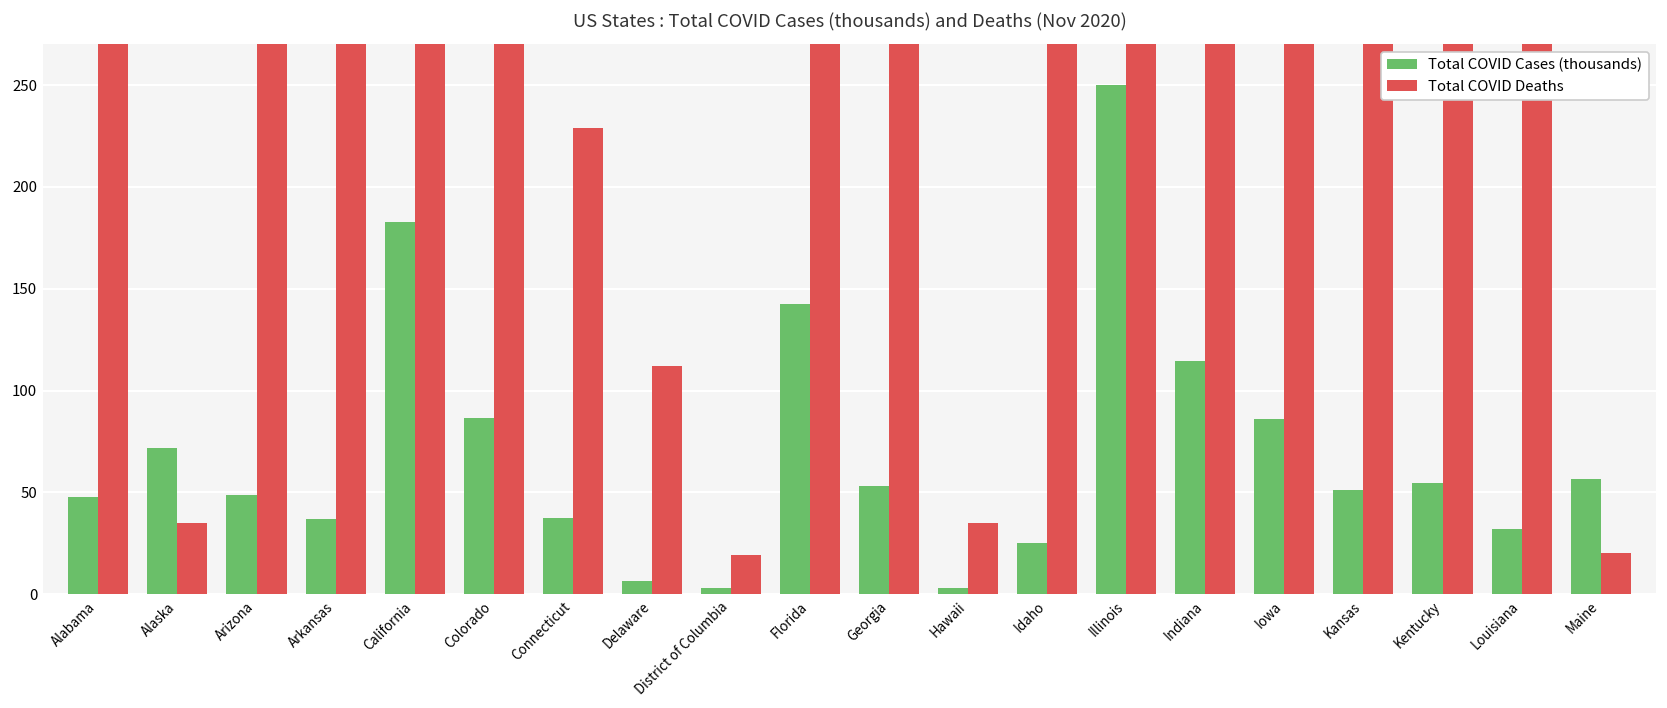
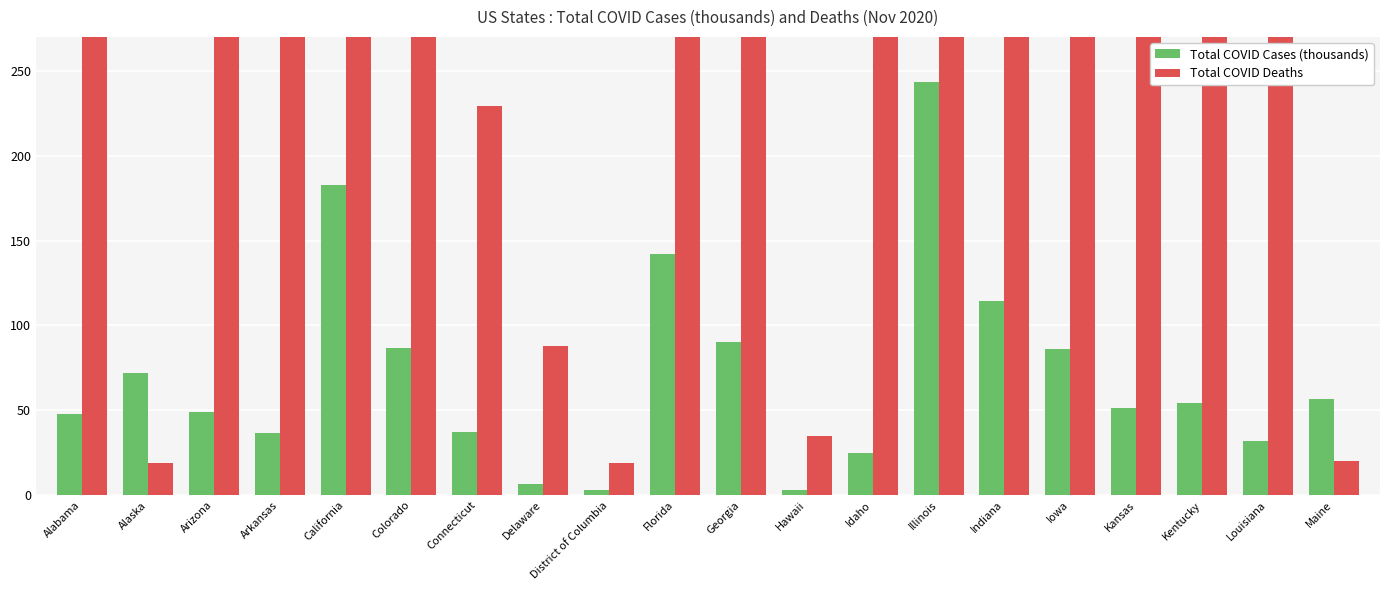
  {
    "Total COVID Cases (thousands)": {
      "Alabama": 48,
      "Alaska": 72,
      "Arizona": 49,
      "Arkansas": 37,
      "California": 183,
      "Colorado": 87,
      "Connecticut": 37,
      "Delaware": 6,
      "District of Columbia": 3,
      "Florida": 142,
-     "Georgia": 53,
+     "Georgia": 90,
      "Hawaii": 3,
      "Idaho": 25,
-     "Illinois": 250,
+     "Illinois": 243,
      "Indiana": 115,
      "Iowa": 86,
      "Kansas": 51,
      "Kentucky": 54,
      "Louisiana": 32,
      "Maine": 57
    },
    "Total COVID Deaths": {
-     "Alaska": 35,
+     "Alaska": 19,
      "Connecticut": 229,
-     "Delaware": 112,
+     "Delaware": 88,
      "District of Columbia": 19,
      "Hawaii": 35,
      "Idaho": 270,
      "Maine": 20
    }
  }
